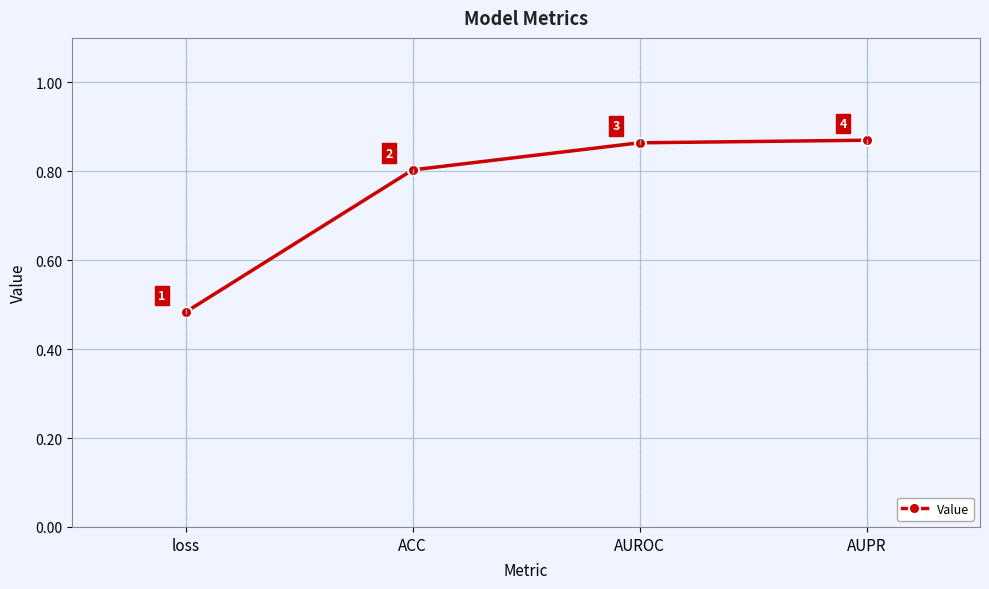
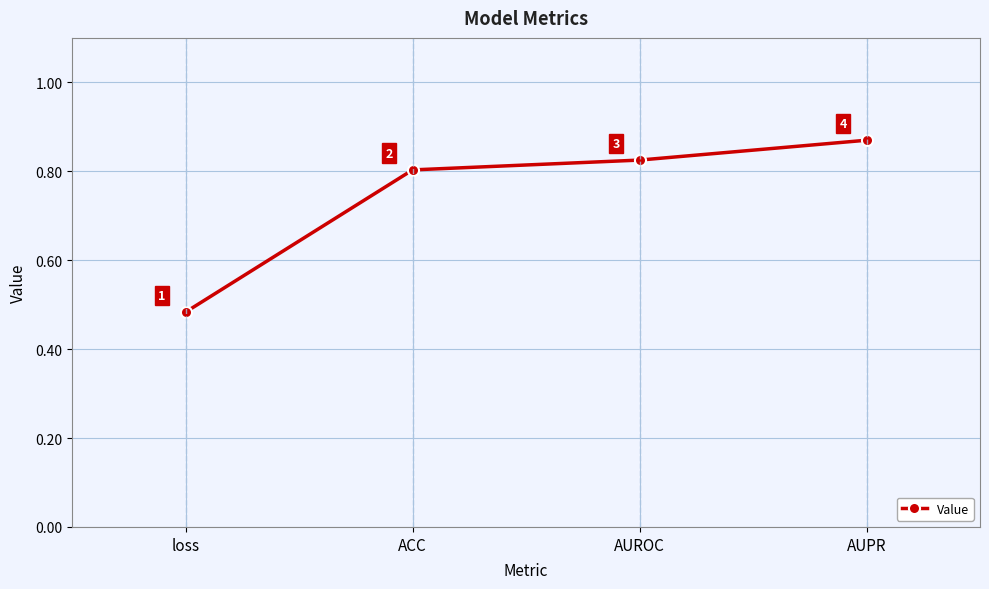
  {
-   "AUROC": 0.86
+   "AUROC": 0.83
  }
